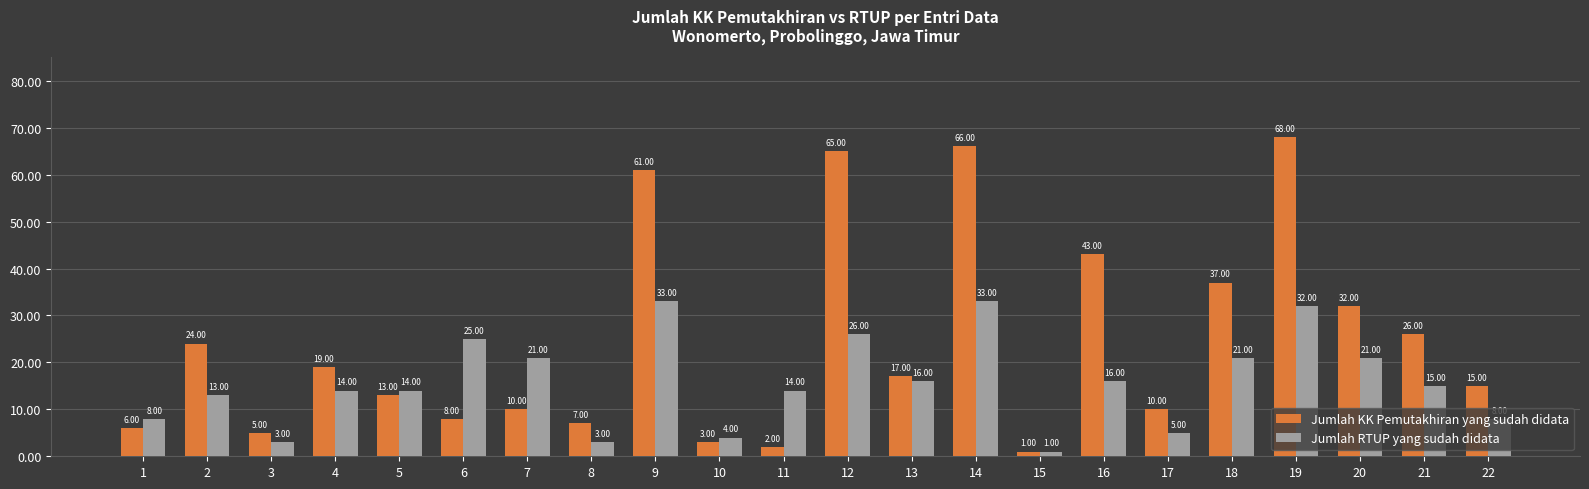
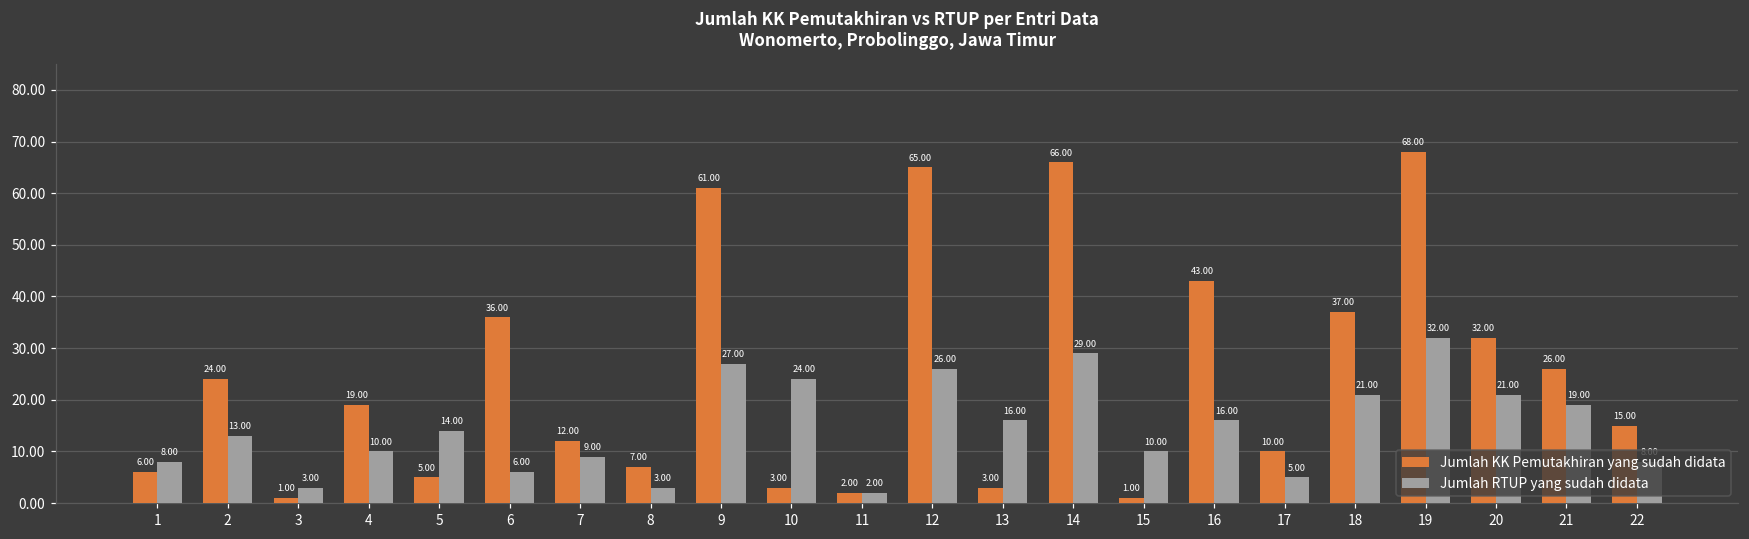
  {
    "Jumlah KK Pemutakhiran yang sudah didata": {
      "1": 6.00,
      "2": 24.00,
-     "3": 5.00,
+     "3": 1.00,
      "4": 19.00,
-     "5": 13.00,
-     "6": 8.00,
-     "7": 10.00,
+     "5": 5.00,
+     "6": 36.00,
+     "7": 12.00,
      "8": 7.00,
      "9": 61.00,
      "10": 3.00,
      "11": 2.00,
      "12": 65.00,
-     "13": 17.00,
+     "13": 3.00,
      "14": 66.00,
      "15": 1.00,
      "16": 43.00,
      "17": 10.00,
      "18": 37.00,
      "19": 68.00,
      "20": 32.00,
      "21": 26.00,
      "22": 15.00
    },
    "Jumlah RTUP yang sudah didata": {
      "1": 8.00,
      "2": 13.00,
      "3": 3.00,
-     "4": 14.00,
+     "4": 10.00,
      "5": 14.00,
-     "6": 25.00,
-     "7": 21.00,
+     "6": 6.00,
+     "7": 9.00,
      "8": 3.00,
-     "9": 33.00,
-     "10": 4.00,
-     "11": 14.00,
+     "9": 27.00,
+     "10": 24.00,
+     "11": 2.00,
      "12": 26.00,
      "13": 16.00,
-     "14": 33.00,
-     "15": 1.00,
+     "14": 29.00,
+     "15": 10.00,
      "16": 16.00,
      "17": 5.00,
      "18": 21.00,
      "19": 32.00,
      "20": 21.00,
-     "21": 15.00
+     "21": 19.00
    }
  }
